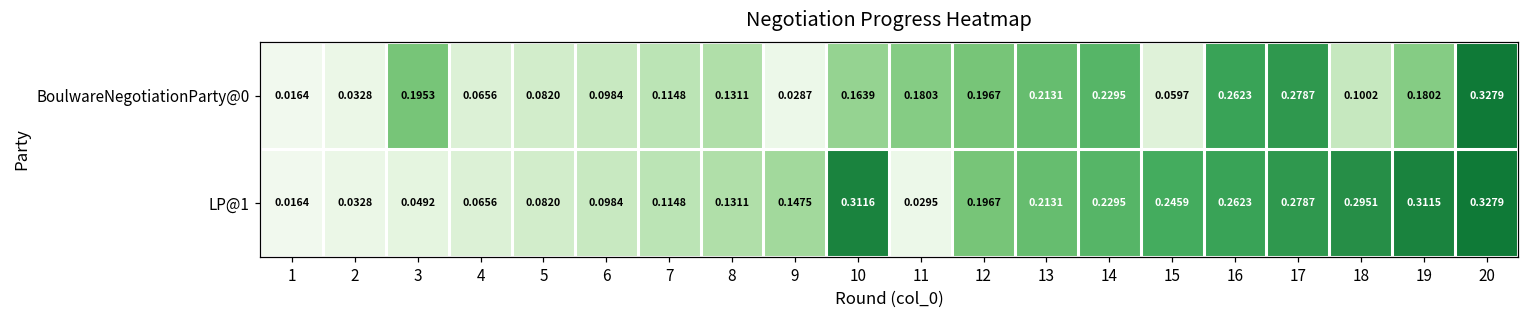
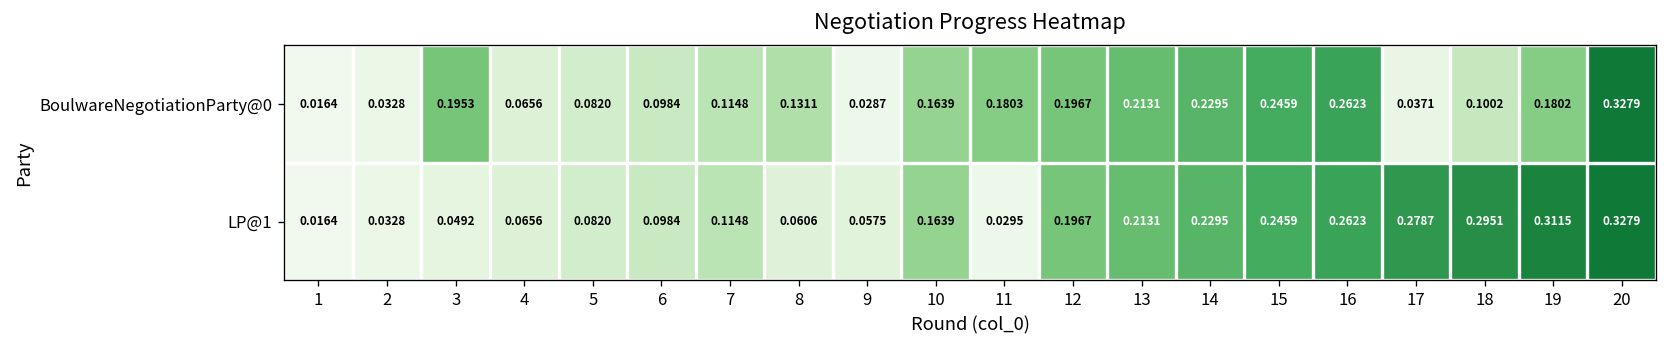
  {
    "BoulwareNegotiationParty@0": {
      "1": 0.0164,
      "2": 0.0328,
      "3": 0.1953,
      "4": 0.0656,
      "5": 0.0820,
      "6": 0.0984,
      "7": 0.1148,
      "8": 0.1311,
      "9": 0.0287,
      "10": 0.1639,
      "11": 0.1803,
      "12": 0.1967,
      "13": 0.2131,
      "14": 0.2295,
-     "15": 0.0597,
+     "15": 0.2459,
      "16": 0.2623,
-     "17": 0.2787,
+     "17": 0.0371,
      "18": 0.1002,
      "19": 0.1802,
      "20": 0.3279
    },
    "LP@1": {
      "1": 0.0164,
      "2": 0.0328,
      "3": 0.0492,
      "4": 0.0656,
      "5": 0.0820,
      "6": 0.0984,
      "7": 0.1148,
-     "8": 0.1311,
-     "9": 0.1475,
-     "10": 0.3116,
+     "8": 0.0606,
+     "9": 0.0575,
+     "10": 0.1639,
      "11": 0.0295,
      "12": 0.1967,
      "13": 0.2131,
      "14": 0.2295,
      "15": 0.2459,
      "16": 0.2623,
      "17": 0.2787,
      "18": 0.2951,
      "19": 0.3115,
      "20": 0.3279
    }
  }
